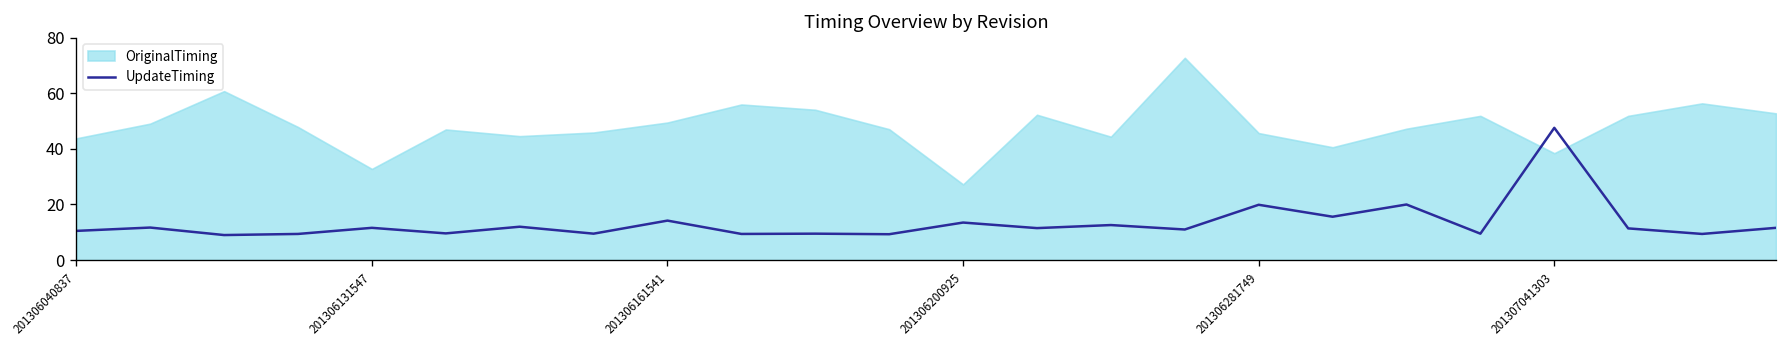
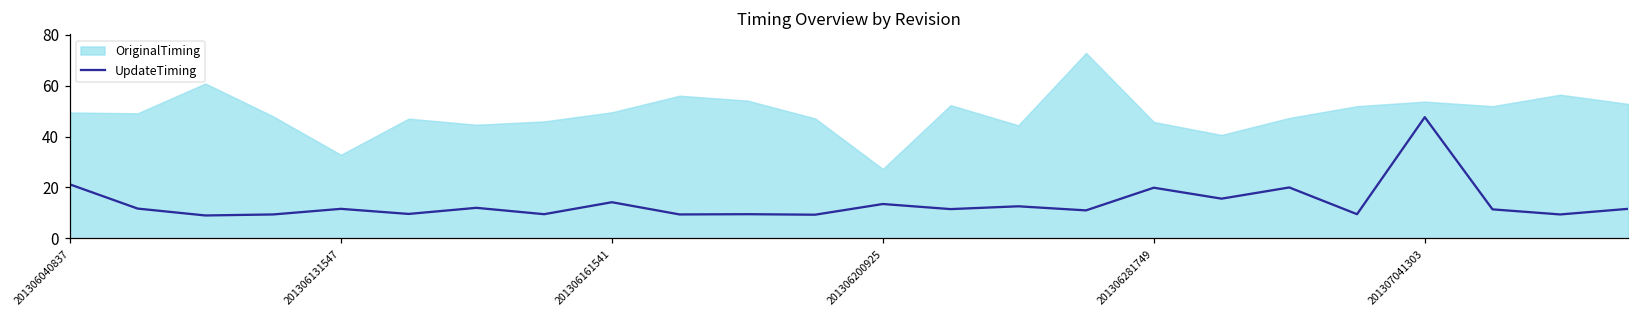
  {
    "UpdateTiming": {
-     "201306040837": 11,
+     "201306040837": 21,
      "201306131547": 12,
      "201306161541": 14,
      "201306200925": 14,
      "201306281749": 20,
      "201307041303": 48
    },
    "OriginalTiming": {
-     "201306040837": 44,
+     "201306040837": 49,
      "201306131547": 33,
      "201306161541": 50,
      "201306200925": 27,
      "201306281749": 46,
-     "201307041303": 38
+     "201307041303": 54
    }
  }
